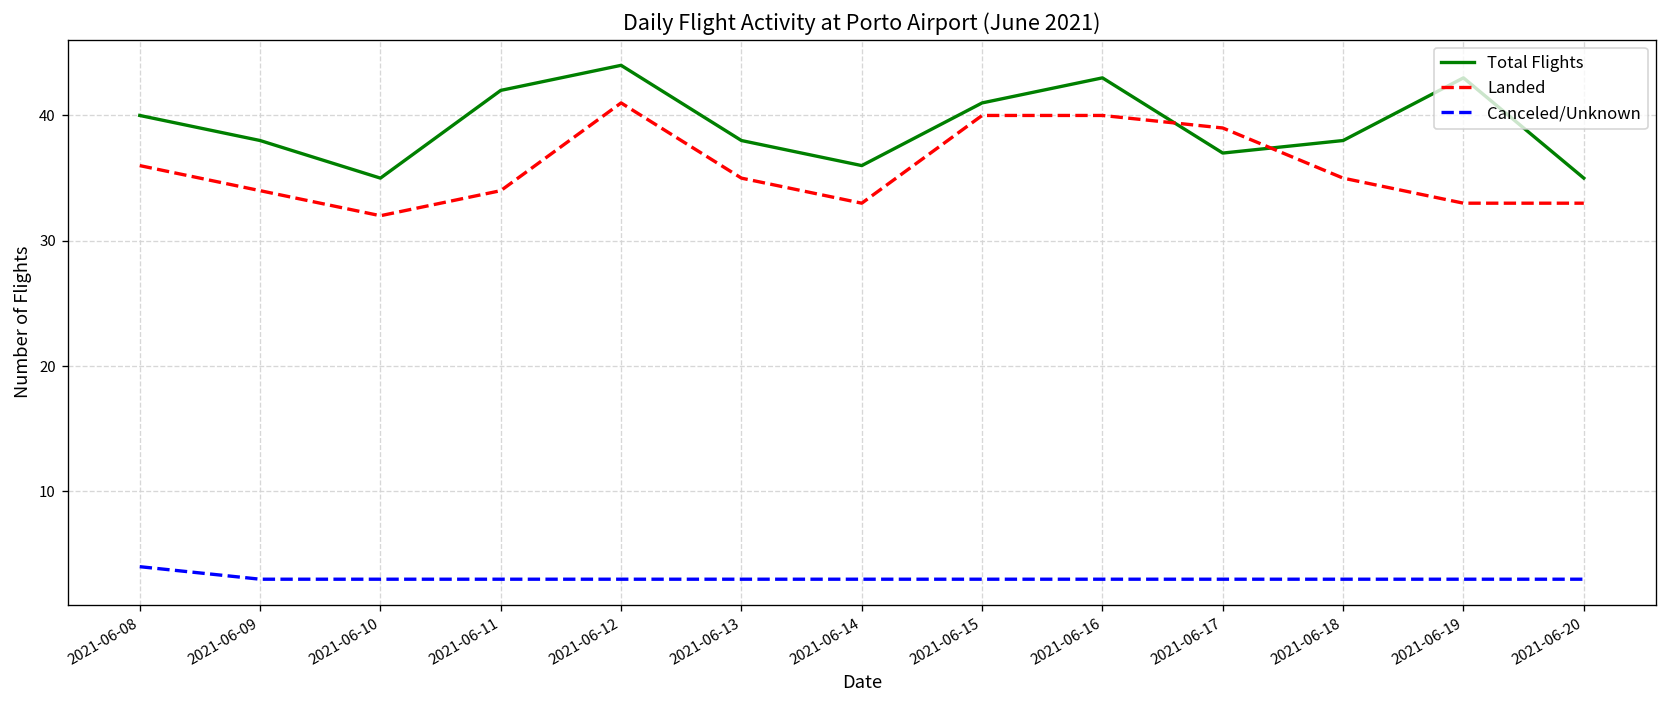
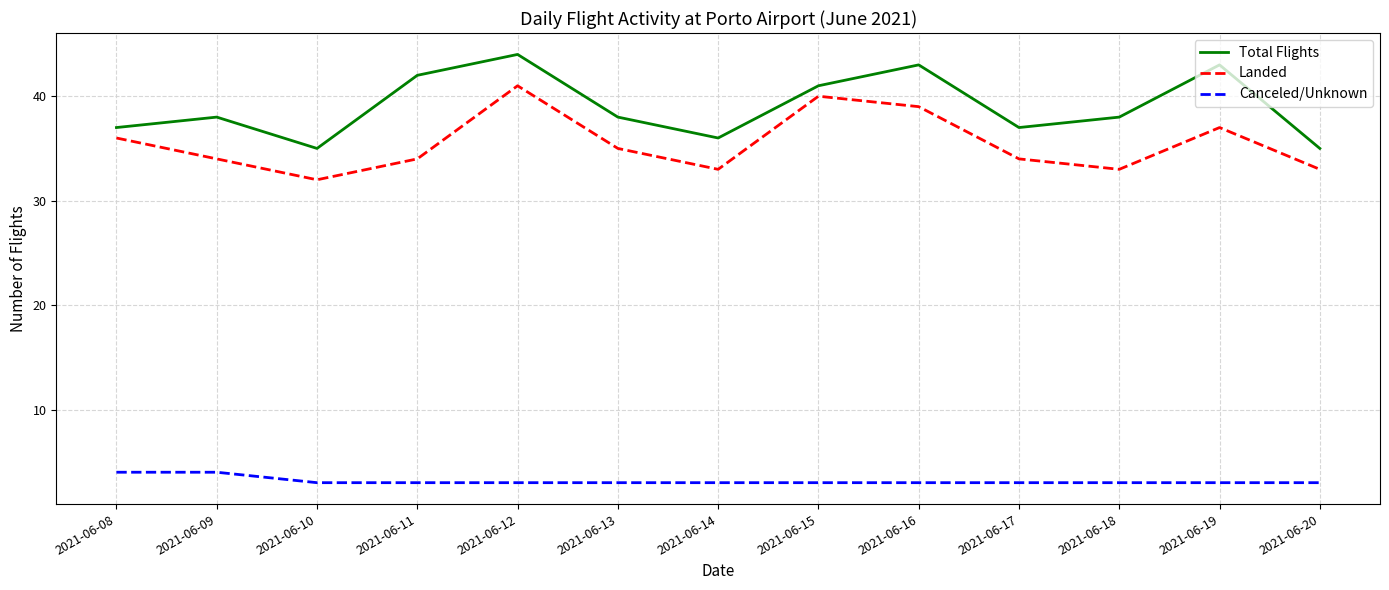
  {
    "Total Flights": {
-     "2021-06-08": 40,
+     "2021-06-08": 37,
      "2021-06-09": 38,
      "2021-06-10": 35,
      "2021-06-11": 42,
      "2021-06-12": 44,
      "2021-06-13": 38,
      "2021-06-14": 36,
      "2021-06-15": 41,
      "2021-06-16": 43,
      "2021-06-17": 37,
      "2021-06-18": 38,
      "2021-06-20": 35
    },
    "Landed": {
      "2021-06-08": 36,
      "2021-06-09": 34,
      "2021-06-10": 32,
      "2021-06-11": 34,
      "2021-06-12": 41,
      "2021-06-13": 35,
      "2021-06-14": 33,
      "2021-06-15": 40,
-     "2021-06-16": 40,
-     "2021-06-17": 39,
-     "2021-06-18": 35,
-     "2021-06-19": 33,
+     "2021-06-16": 39,
+     "2021-06-17": 34,
+     "2021-06-18": 33,
+     "2021-06-19": 37,
      "2021-06-20": 33
    },
    "Canceled/Unknown": {
      "2021-06-08": 4,
-     "2021-06-09": 3,
+     "2021-06-09": 4,
      "2021-06-10": 3,
      "2021-06-11": 3,
      "2021-06-12": 3,
      "2021-06-13": 3,
      "2021-06-14": 3,
      "2021-06-15": 3,
      "2021-06-16": 3,
      "2021-06-17": 3,
      "2021-06-18": 3,
      "2021-06-19": 3,
      "2021-06-20": 3
    }
  }
